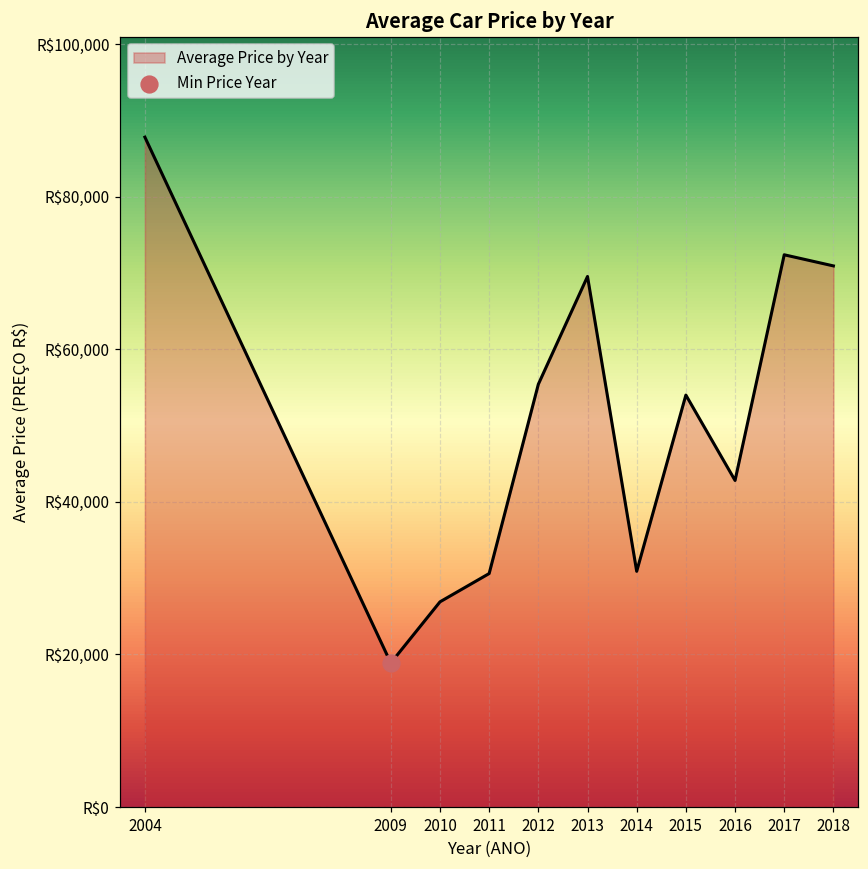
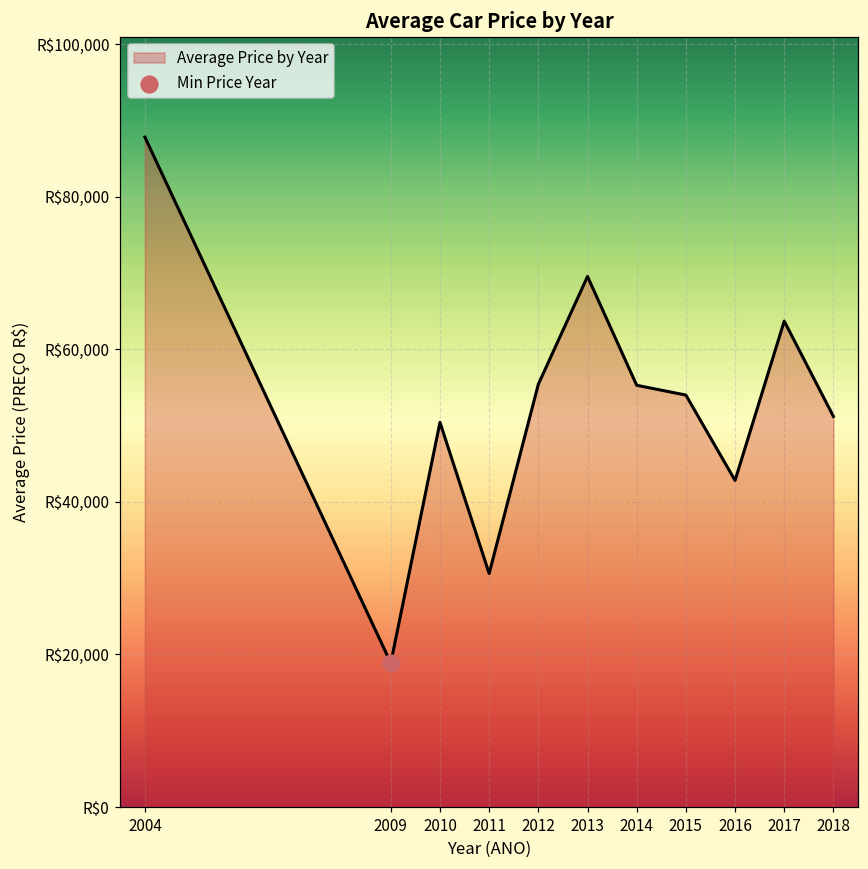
  {
    "Average Price by Year": {
      "2004": "R$88,000",
-     "2010": "R$27,000",
+     "2010": "R$50,000",
      "2011": "R$31,000",
      "2012": "R$55,000",
      "2013": "R$70,000",
-     "2014": "R$31,000",
+     "2014": "R$55,000",
      "2015": "R$54,000",
      "2016": "R$43,000",
-     "2017": "R$72,000",
-     "2018": "R$71,000"
+     "2017": "R$64,000",
+     "2018": "R$51,000"
    }
  }
